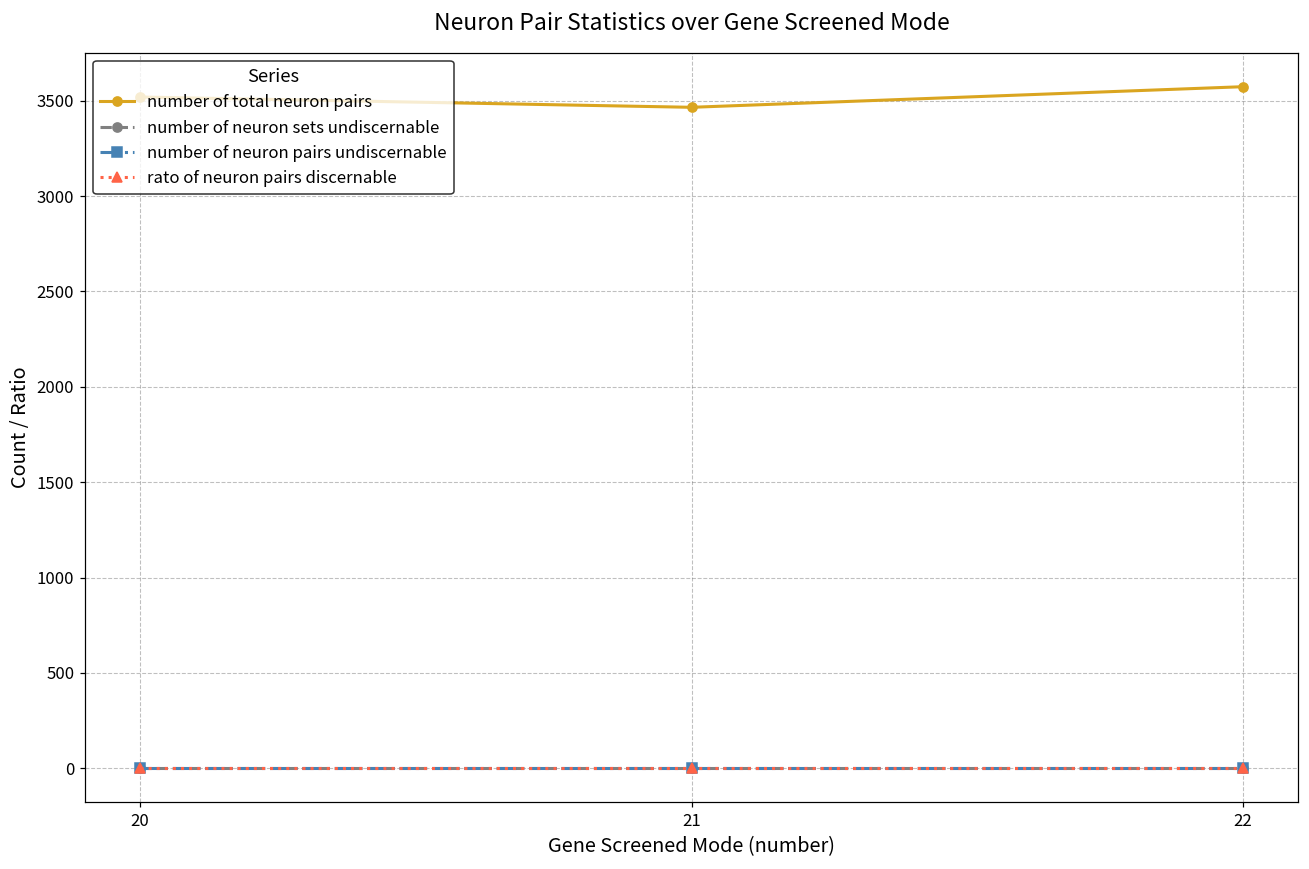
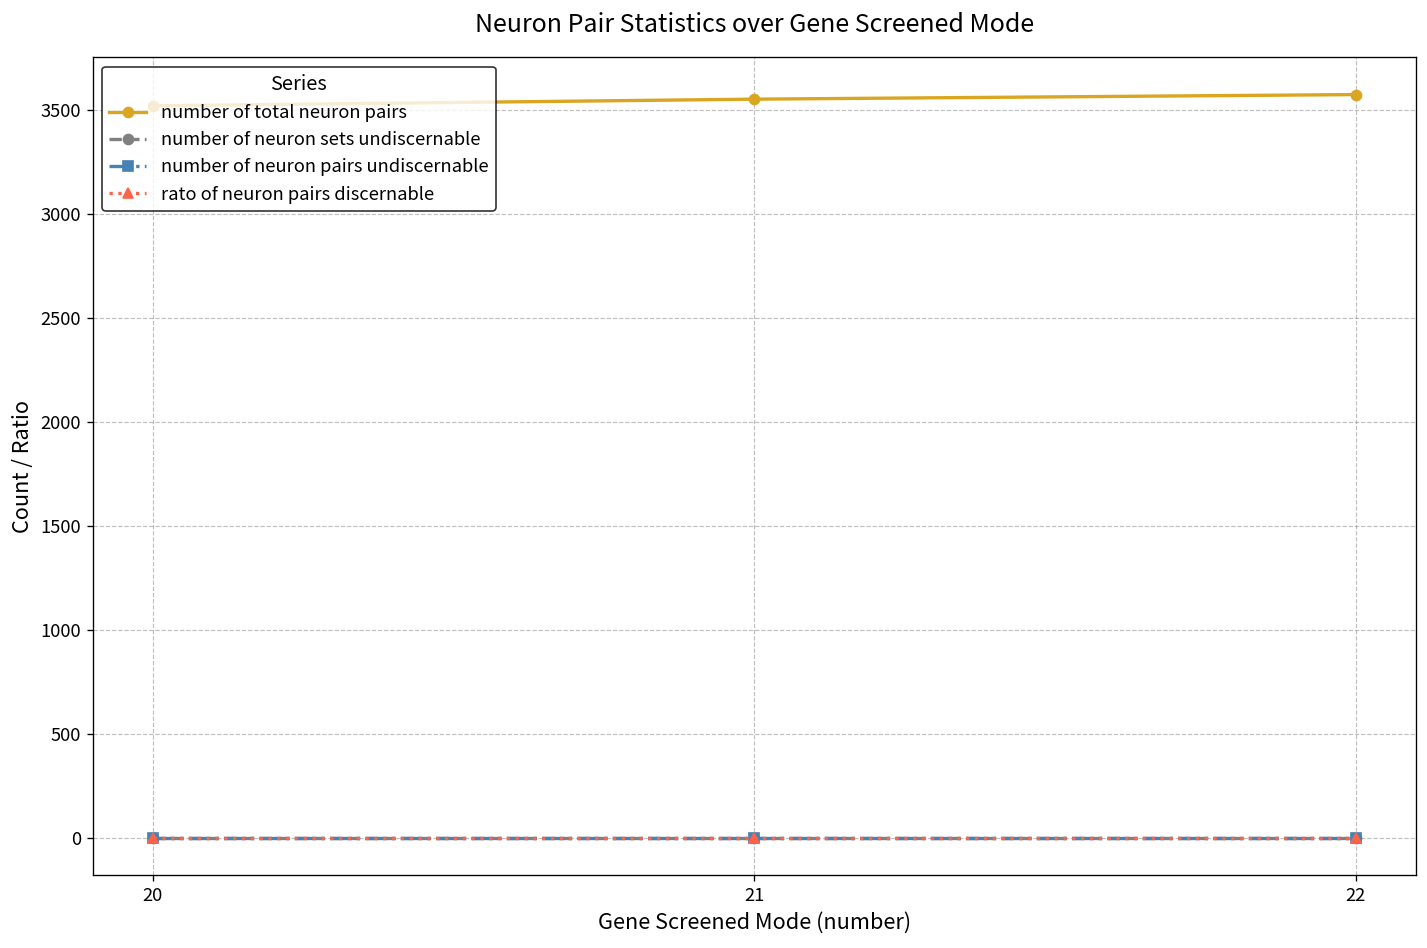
  {
    "number of total neuron pairs": {
-     "21": 3470,
+     "21": 3550,
      "22": 3570
    },
    "rato of neuron pairs discernable": {
      "20": 0,
      "21": 0,
      "22": 0
    }
  }
